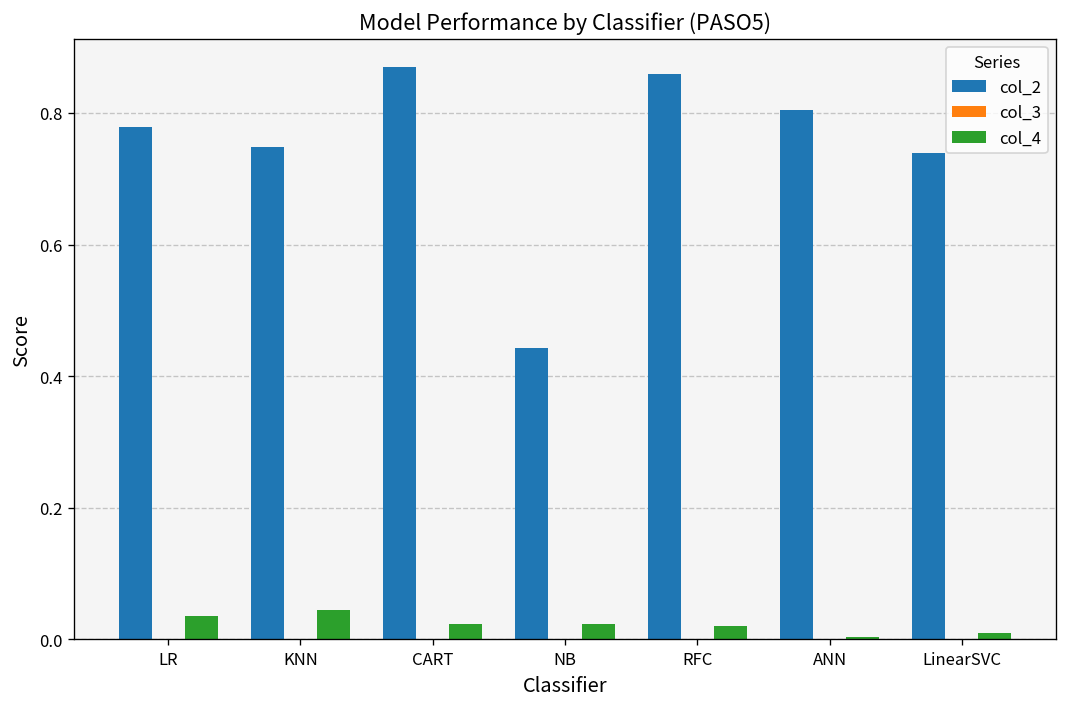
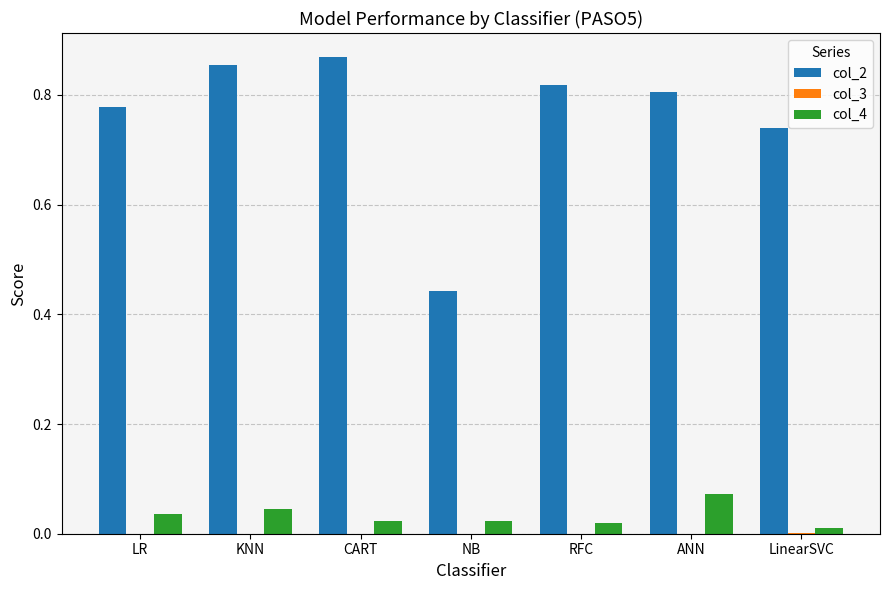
  {
    "col_2": {
      "LR": 0.78,
-     "KNN": 0.75,
+     "KNN": 0.86,
      "CART": 0.87,
      "NB": 0.44,
-     "RFC": 0.86,
+     "RFC": 0.82,
      "ANN": 0.80,
      "LinearSVC": 0.74
    },
    "col_4": {
      "LR": 0.04,
      "KNN": 0.05,
      "CART": 0.02,
      "NB": 0.02,
      "RFC": 0.02,
-     "ANN": 0.00,
+     "ANN": 0.07,
      "LinearSVC": 0.01
    }
  }
